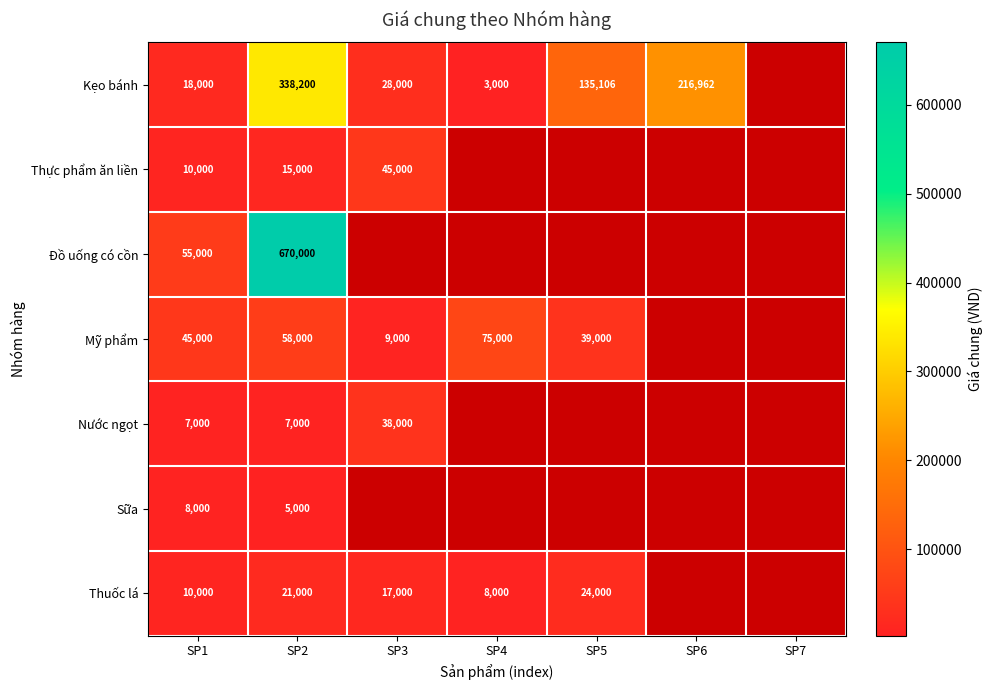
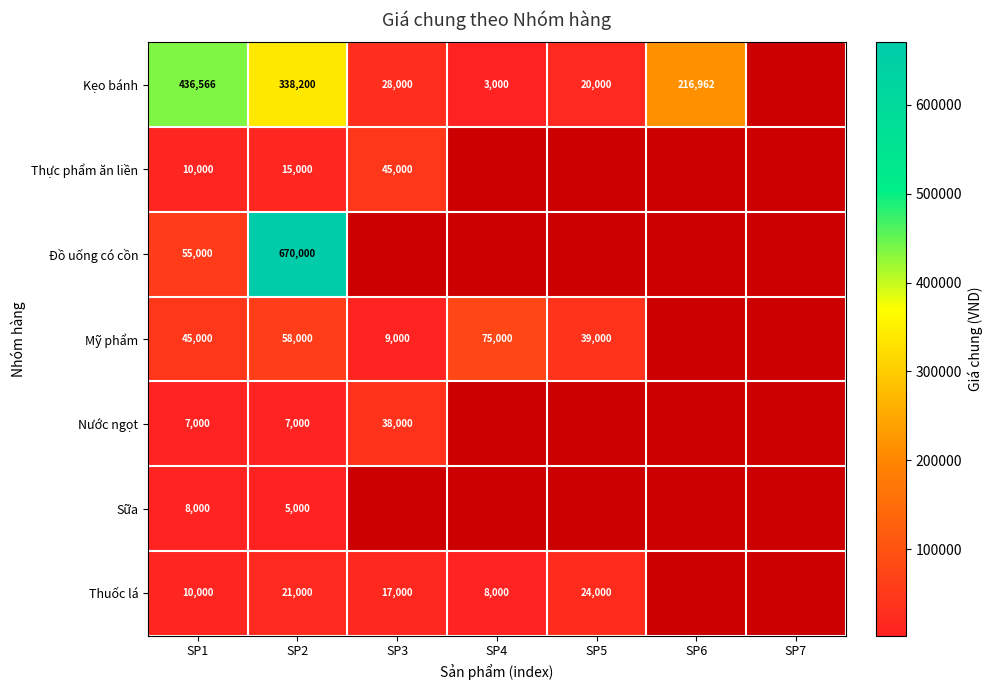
  {
    "Kẹo bánh": {
-     "SP1": "18,000",
+     "SP1": "436,566",
      "SP2": "338,200",
      "SP3": "28,000",
      "SP4": "3,000",
-     "SP5": "135,106",
+     "SP5": "20,000",
      "SP6": "216,962"
    },
    "Thực phẩm ăn liền": {
      "SP1": "10,000",
      "SP2": "15,000",
      "SP3": "45,000"
    },
    "Đồ uống có cồn": {
      "SP1": "55,000",
      "SP2": "670,000"
    },
    "Mỹ phẩm": {
      "SP1": "45,000",
      "SP2": "58,000",
      "SP3": "9,000",
      "SP4": "75,000",
      "SP5": "39,000"
    },
    "Nước ngọt": {
      "SP1": "7,000",
      "SP2": "7,000",
      "SP3": "38,000"
    },
    "Sữa": {
      "SP1": "8,000",
      "SP2": "5,000"
    },
    "Thuốc lá": {
      "SP1": "10,000",
      "SP2": "21,000",
      "SP3": "17,000",
      "SP4": "8,000",
      "SP5": "24,000"
    }
  }
